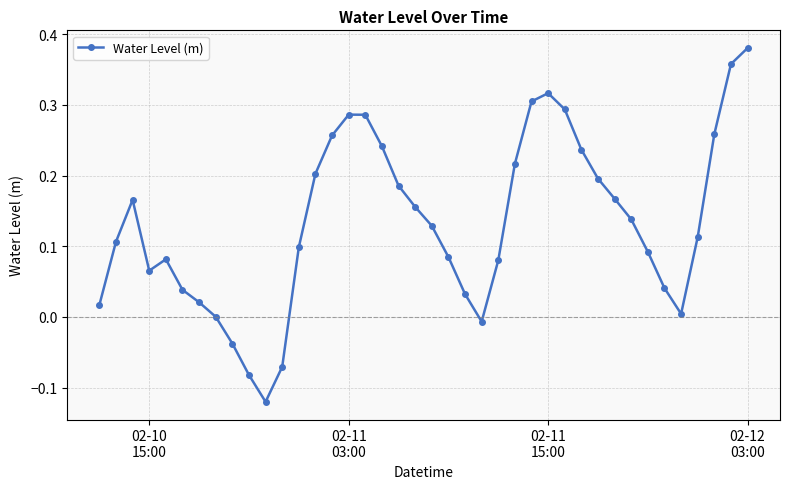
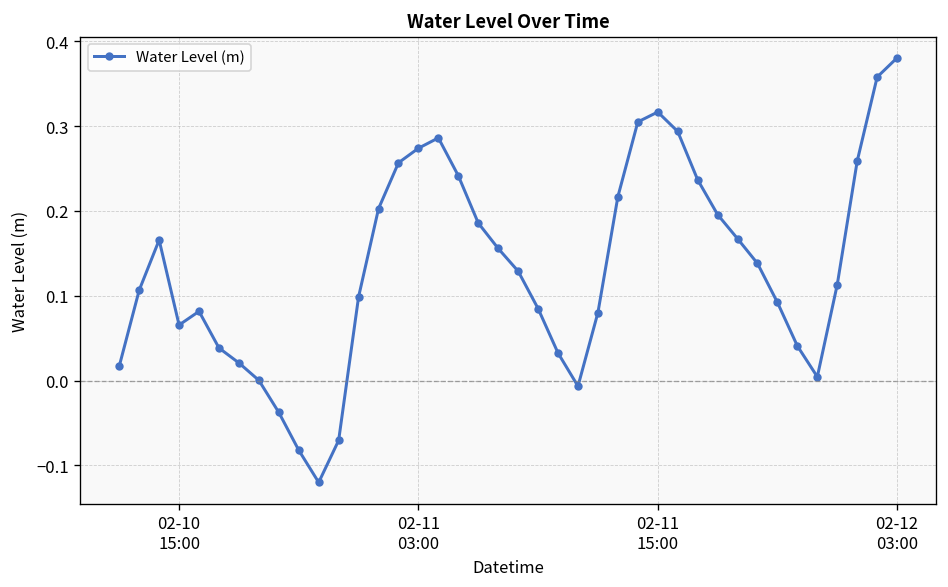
  {
    "02-10 15:00": 0.07,
-   "02-11 03:00": 0.29,
+   "02-11 03:00": 0.27,
    "02-11 15:00": 0.32,
    "02-12 03:00": 0.38
  }
